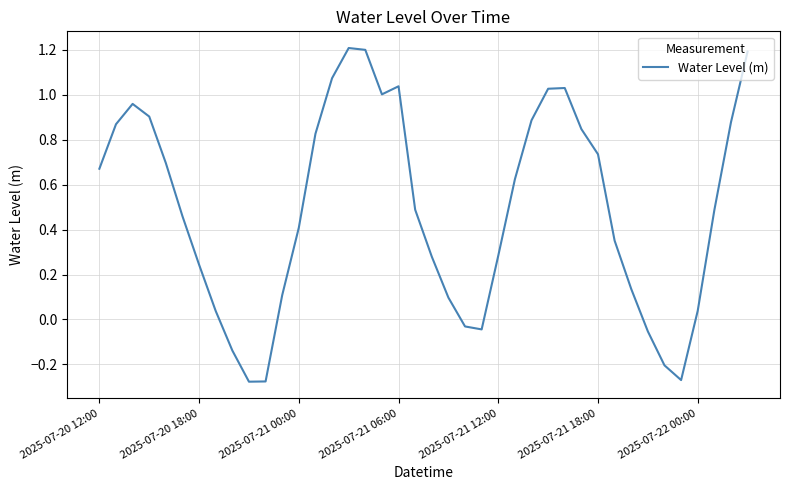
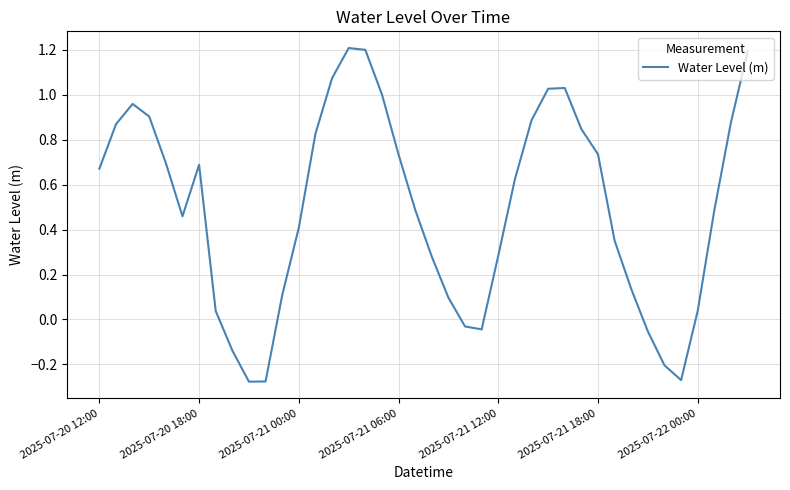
  {
    "2025-07-20 12:00": 0.67,
-   "2025-07-20 18:00": 0.24,
+   "2025-07-20 18:00": 0.69,
    "2025-07-21 00:00": 0.41,
-   "2025-07-21 06:00": 1.04,
+   "2025-07-21 06:00": 0.73,
    "2025-07-21 12:00": 0.28,
    "2025-07-21 18:00": 0.74,
    "2025-07-22 00:00": 0.04
  }
